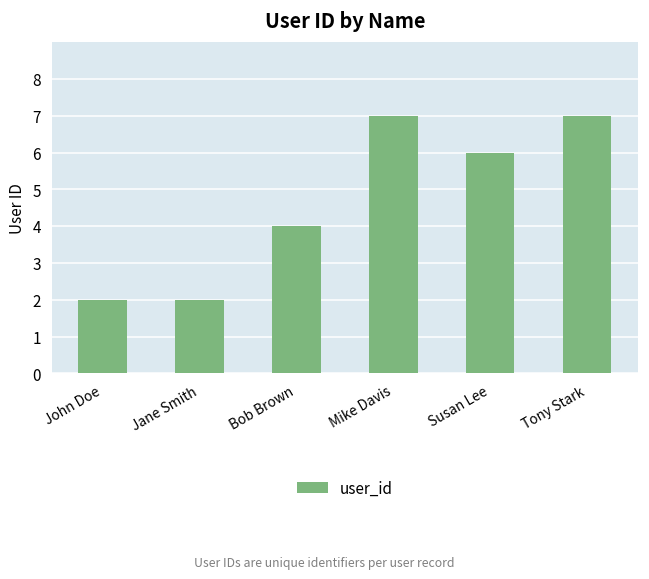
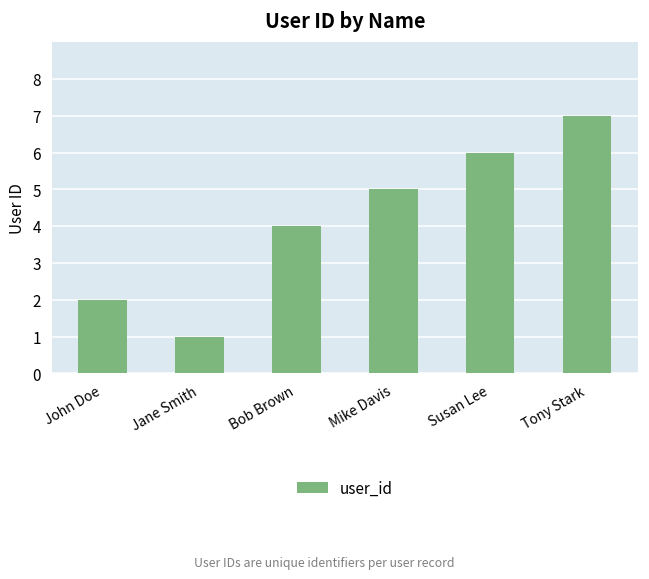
  {
    "John Doe": 2,
-   "Jane Smith": 2,
+   "Jane Smith": 1,
    "Bob Brown": 4,
-   "Mike Davis": 7,
+   "Mike Davis": 5,
    "Susan Lee": 6,
    "Tony Stark": 7
  }
